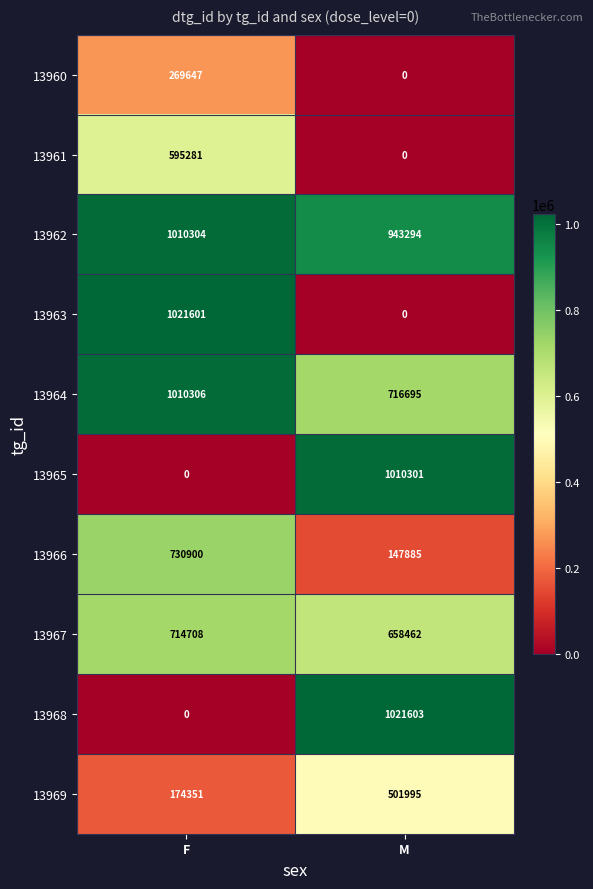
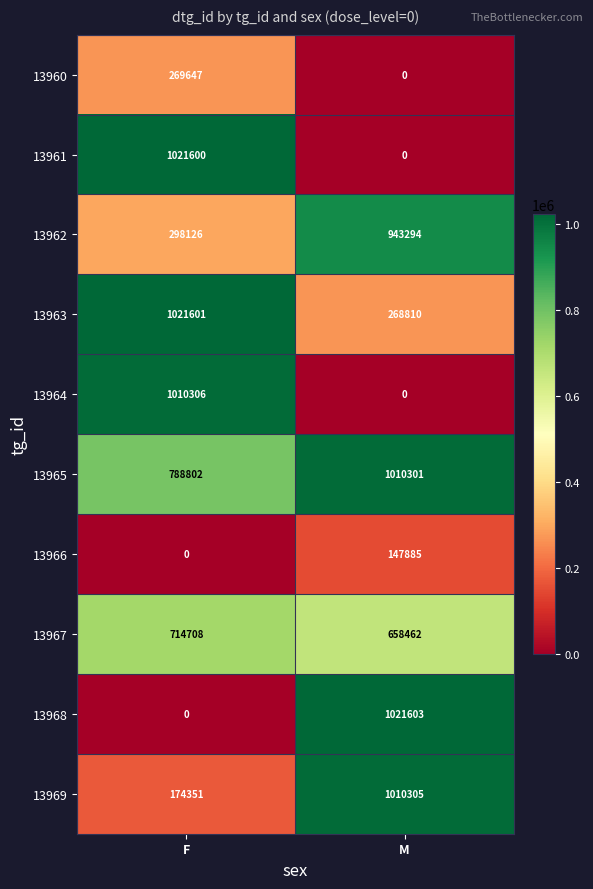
  {
    "13960": {
      "F": 269647,
      "M": 0
    },
    "13961": {
-     "F": 595281,
+     "F": 1021600,
      "M": 0
    },
    "13962": {
-     "F": 1010304,
+     "F": 298126,
      "M": 943294
    },
    "13963": {
      "F": 1021601,
-     "M": 0
+     "M": 268810
    },
    "13964": {
      "F": 1010306,
-     "M": 716695
+     "M": 0
    },
    "13965": {
-     "F": 0,
+     "F": 788802,
      "M": 1010301
    },
    "13966": {
-     "F": 730900,
+     "F": 0,
      "M": 147885
    },
    "13967": {
      "F": 714708,
      "M": 658462
    },
    "13968": {
      "F": 0,
      "M": 1021603
    },
    "13969": {
      "F": 174351,
-     "M": 501995
+     "M": 1010305
    }
  }
